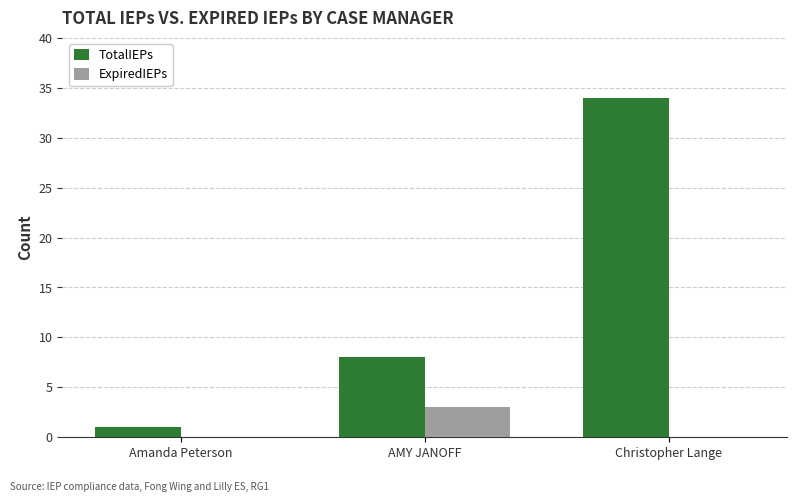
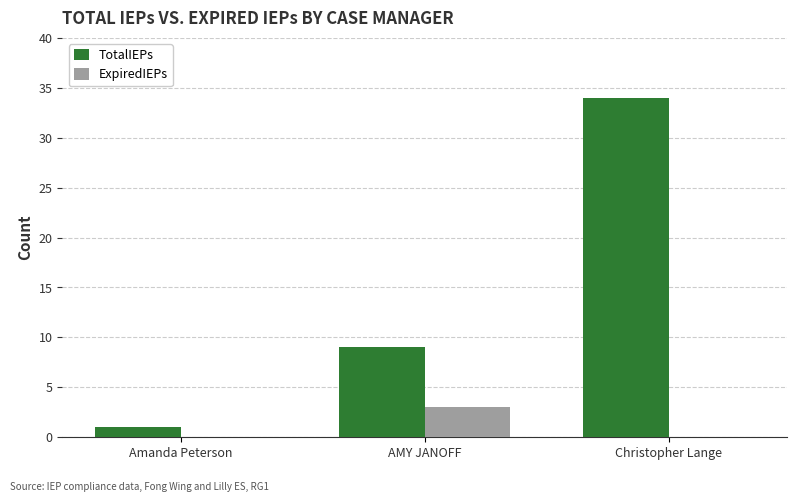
  {
    "TotalIEPs": {
      "Amanda Peterson": 1,
-     "AMY JANOFF": 8,
+     "AMY JANOFF": 9,
      "Christopher Lange": 34
    },
    "ExpiredIEPs": {
      "Amanda Peterson": 0,
      "AMY JANOFF": 3,
      "Christopher Lange": 0
    }
  }
